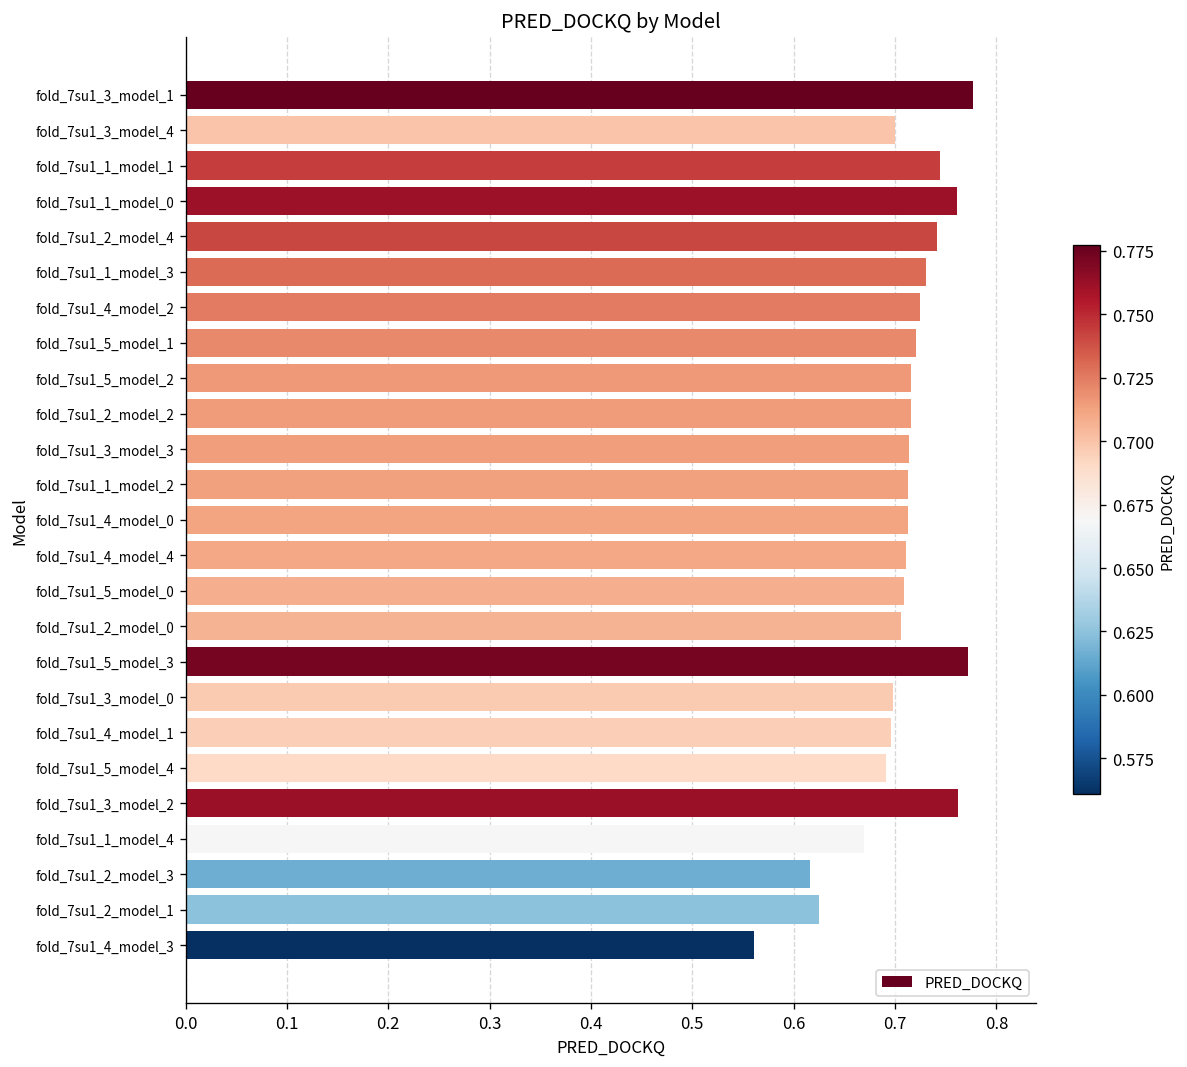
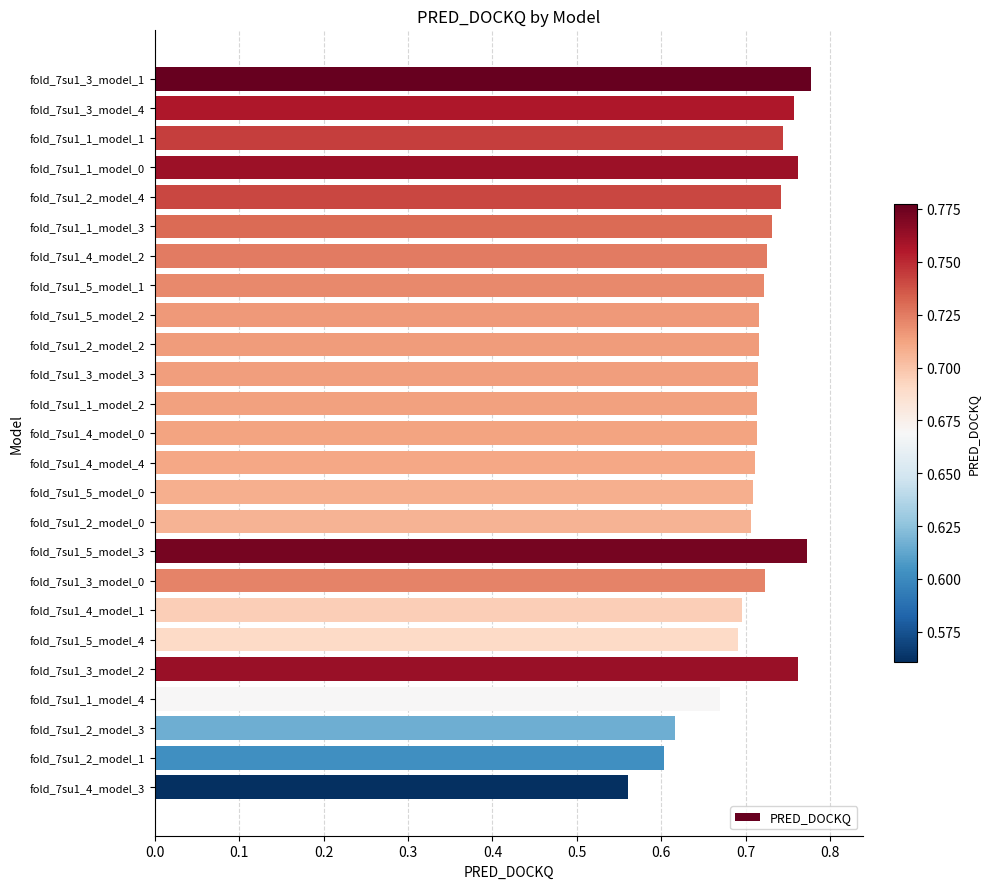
  {
    "fold_7su1_3_model_1": 0.78,
-   "fold_7su1_3_model_4": 0.70,
+   "fold_7su1_3_model_4": 0.76,
    "fold_7su1_1_model_1": 0.74,
    "fold_7su1_1_model_0": 0.76,
    "fold_7su1_2_model_4": 0.74,
    "fold_7su1_1_model_3": 0.73,
    "fold_7su1_4_model_2": 0.72,
    "fold_7su1_5_model_1": 0.72,
    "fold_7su1_5_model_2": 0.72,
    "fold_7su1_2_model_2": 0.72,
    "fold_7su1_3_model_3": 0.71,
    "fold_7su1_1_model_2": 0.71,
    "fold_7su1_4_model_0": 0.71,
    "fold_7su1_4_model_4": 0.71,
    "fold_7su1_5_model_0": 0.71,
    "fold_7su1_2_model_0": 0.71,
    "fold_7su1_5_model_3": 0.77,
-   "fold_7su1_3_model_0": 0.70,
+   "fold_7su1_3_model_0": 0.72,
    "fold_7su1_4_model_1": 0.70,
    "fold_7su1_5_model_4": 0.69,
    "fold_7su1_3_model_2": 0.76,
    "fold_7su1_1_model_4": 0.67,
    "fold_7su1_2_model_3": 0.62,
-   "fold_7su1_2_model_1": 0.62,
+   "fold_7su1_2_model_1": 0.60,
    "fold_7su1_4_model_3": 0.56
  }
